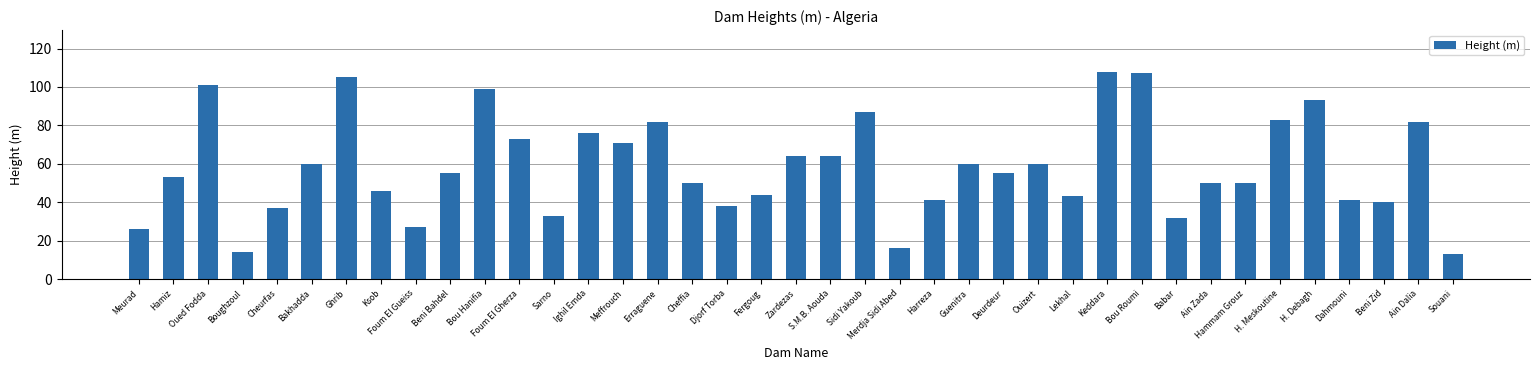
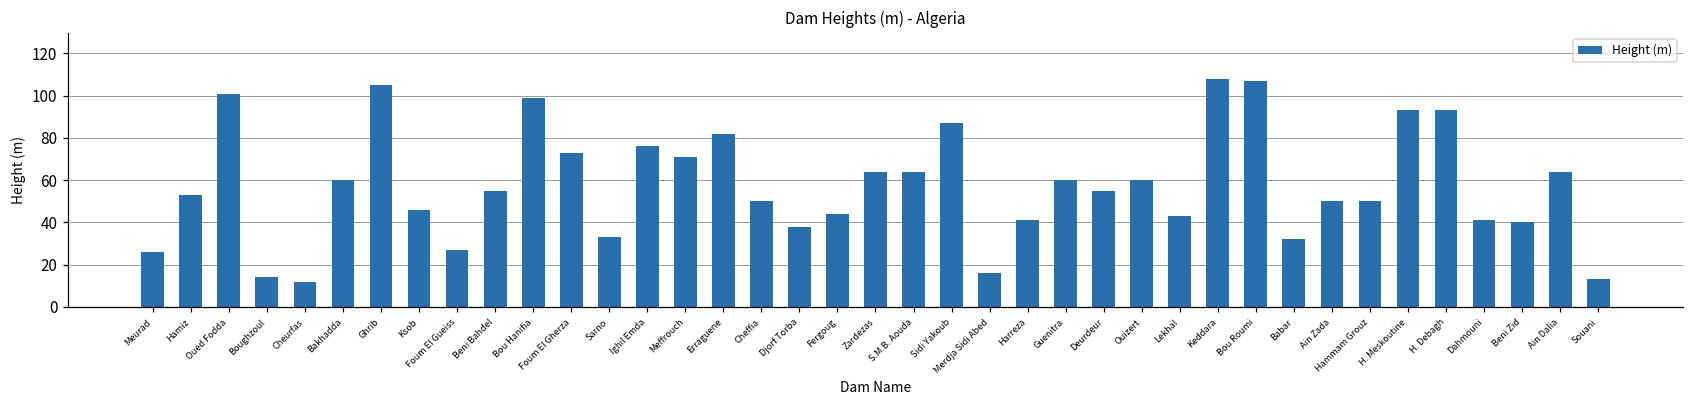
  {
    "Meurad": 26,
    "Hamiz": 53,
    "Oued Fodda": 101,
    "Boughzoul": 14,
-   "Cheurfas": 37,
+   "Cheurfas": 12,
    "Bakhadda": 60,
    "Ghrib": 105,
    "Ksob": 46,
    "Foum El Gueiss": 27,
    "Beni Bahdel": 55,
    "Bou Hanifia": 99,
    "Foum El Gherza": 73,
    "Sarno": 33,
    "Ighil Emda": 76,
    "Meffrouch": 71,
    "Erraguene": 82,
    "Cheffia": 50,
    "Djorf Torba": 38,
    "Fergoug": 44,
    "Zardezas": 64,
    "S.M.B. Aouda": 64,
    "Sidi Yakoub": 87,
    "Merdja Sidi Abed": 16,
    "Harreza": 41,
    "Guenitra": 60,
    "Deurdeur": 55,
    "Ouizert": 60,
    "Lekhal": 43,
    "Keddara": 108,
    "Bou Roumi": 107,
    "Babar": 32,
    "Ain Zada": 50,
    "Hammam Grouz": 50,
-   "H. Meskoutine": 83,
+   "H. Meskoutine": 93,
    "H. Debagh": 93,
    "Dahmouni": 41,
    "Beni Zid": 40,
-   "Ain Dalia": 82,
+   "Ain Dalia": 64,
    "Souani": 13
  }
